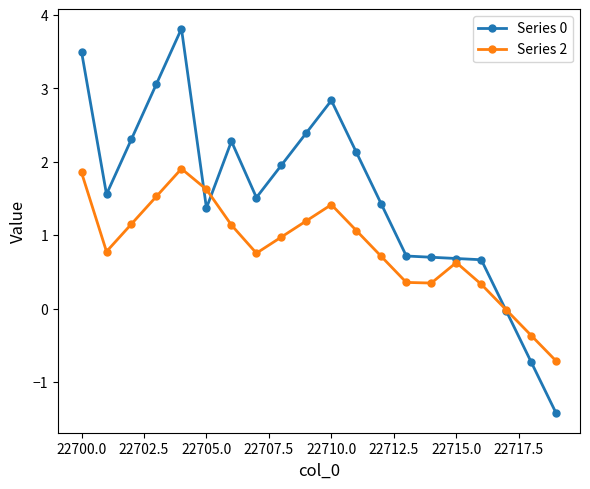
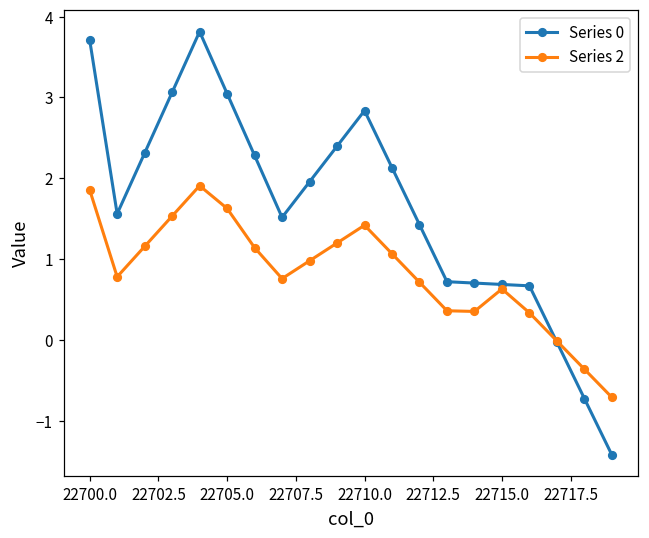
  {
    "Series 0": {
-     "22700.0": 3.5,
-     "22705.0": 1.4,
+     "22700.0": 3.7,
+     "22705.0": 3.0,
      "22710.0": 2.8,
      "22715.0": 0.7
    },
    "Series 2": {
      "22700.0": 1.9,
      "22705.0": 1.6,
      "22710.0": 1.4,
      "22715.0": 0.6
    }
  }
